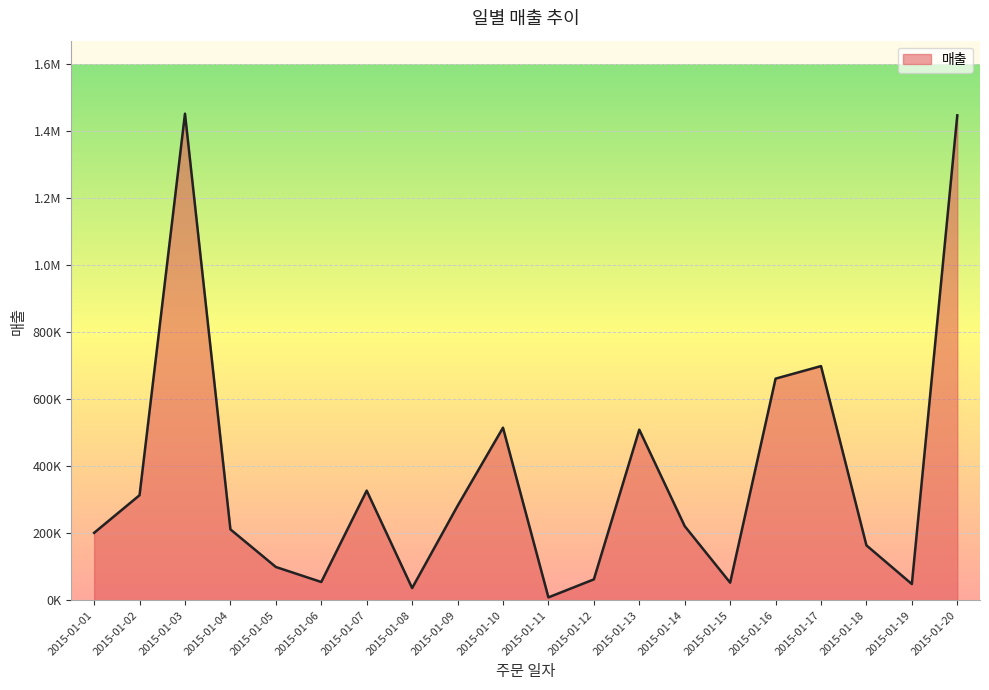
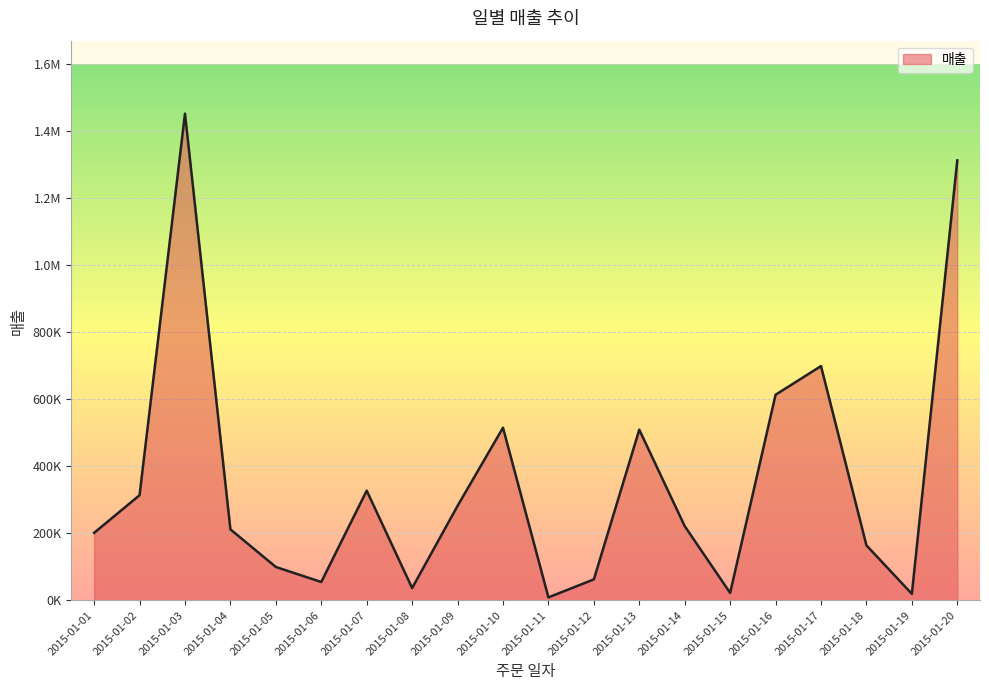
  {
    "2015-01-01": 200000,
    "2015-01-02": 310000,
    "2015-01-03": 1450000,
    "2015-01-04": 210000,
    "2015-01-05": 100000,
    "2015-01-06": 50000,
    "2015-01-07": 330000,
    "2015-01-08": 40000,
    "2015-01-09": 280000,
    "2015-01-10": 510000,
    "2015-01-11": 10000,
    "2015-01-12": 60000,
    "2015-01-13": 510000,
    "2015-01-14": 220000,
-   "2015-01-15": 50000,
-   "2015-01-16": 660000,
+   "2015-01-15": 20000,
+   "2015-01-16": 610000,
    "2015-01-17": 700000,
    "2015-01-18": 160000,
-   "2015-01-19": 50000,
-   "2015-01-20": 1450000
+   "2015-01-19": 20000,
+   "2015-01-20": 1310000
  }
